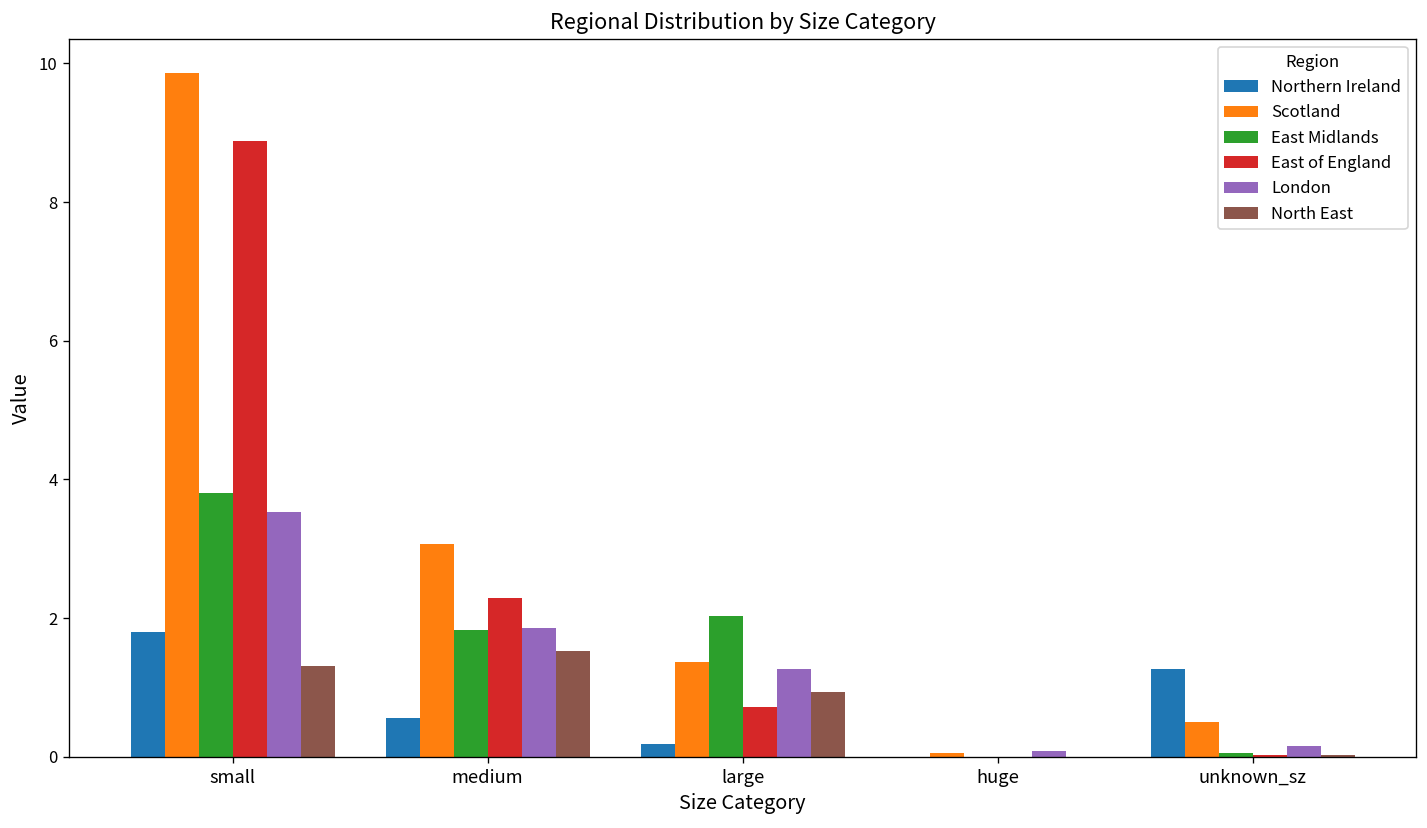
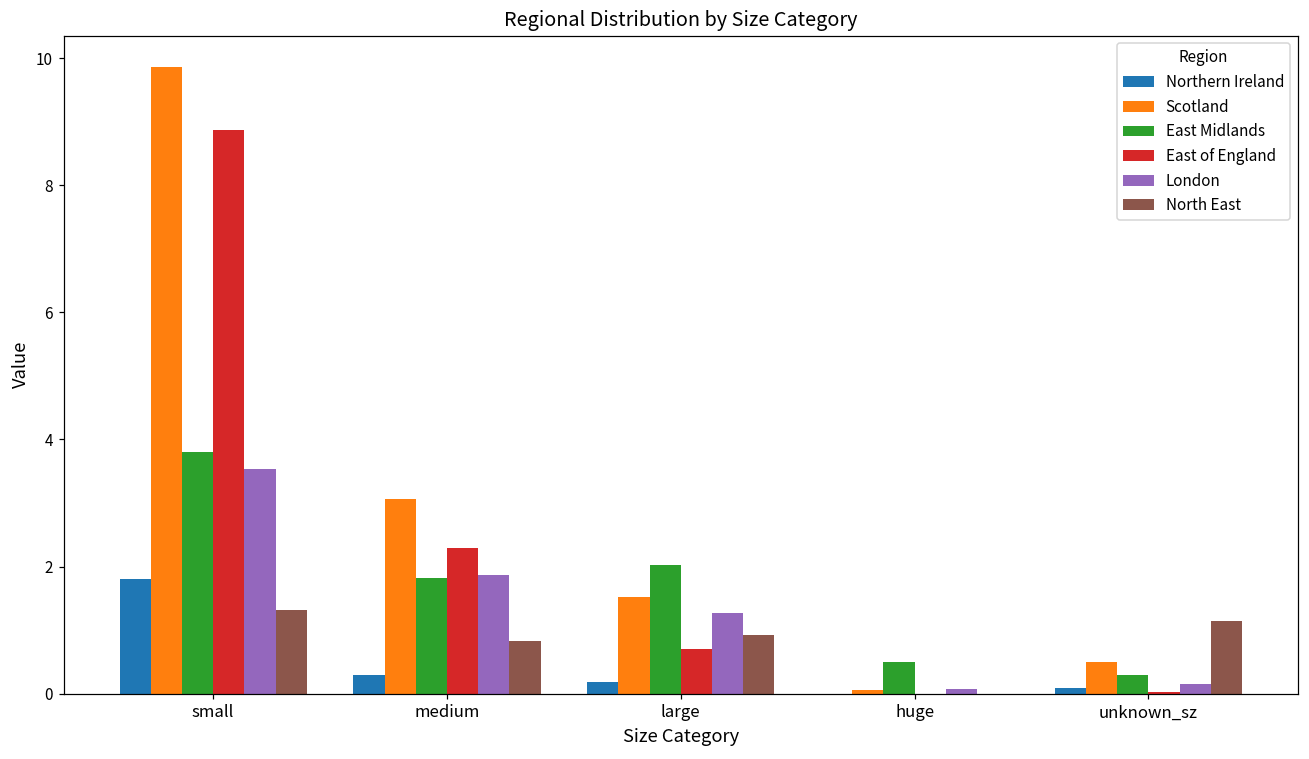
  {
    "Northern Ireland": {
      "small": 1.8,
-     "medium": 0.6,
+     "medium": 0.3,
      "large": 0.2,
      "huge": 0.0,
-     "unknown_sz": 1.3
+     "unknown_sz": 0.1
    },
    "Scotland": {
      "small": 9.9,
      "medium": 3.1,
-     "large": 1.4,
+     "large": 1.5,
      "huge": 0.1,
      "unknown_sz": 0.5
    },
    "East Midlands": {
      "small": 3.8,
      "medium": 1.8,
      "large": 2.0,
-     "huge": 0.0,
-     "unknown_sz": 0.1
+     "huge": 0.5,
+     "unknown_sz": 0.3
    },
    "East of England": {
      "small": 8.9,
      "medium": 2.3,
      "large": 0.7,
      "huge": 0.0
    },
    "London": {
      "small": 3.5,
      "medium": 1.9,
      "large": 1.3,
      "huge": 0.1,
      "unknown_sz": 0.2
    },
    "North East": {
      "small": 1.3,
-     "medium": 1.5,
+     "medium": 0.8,
      "large": 0.9,
      "huge": 0.0,
-     "unknown_sz": 0.0
+     "unknown_sz": 1.1
    }
  }
